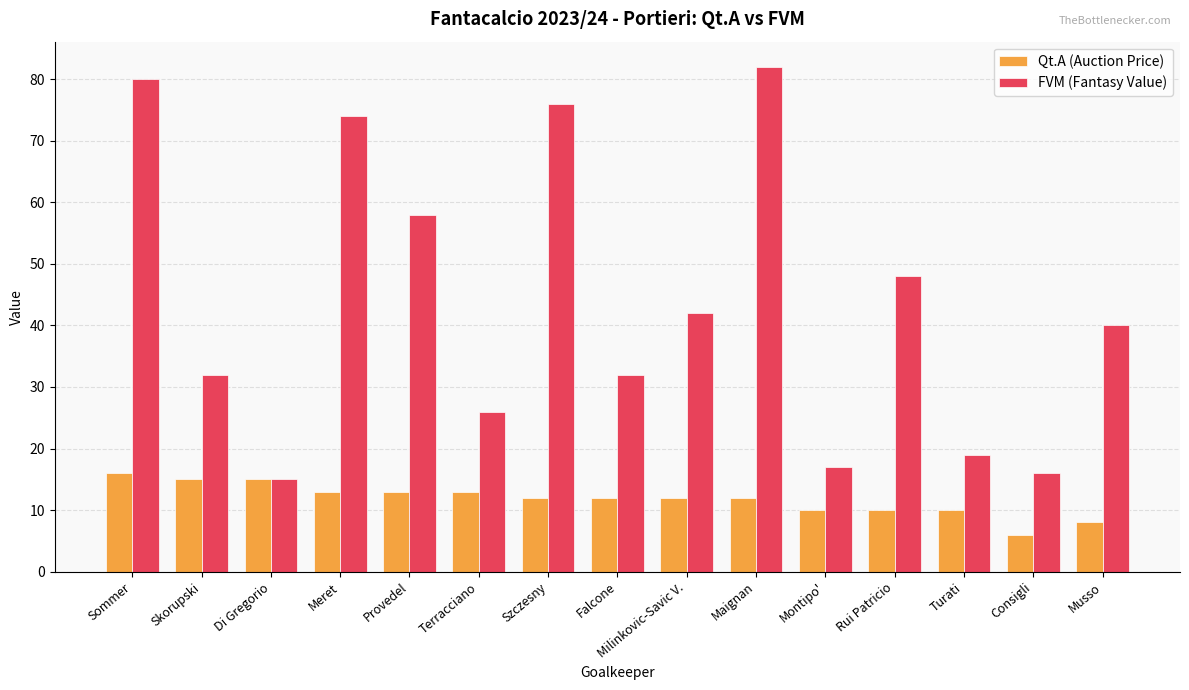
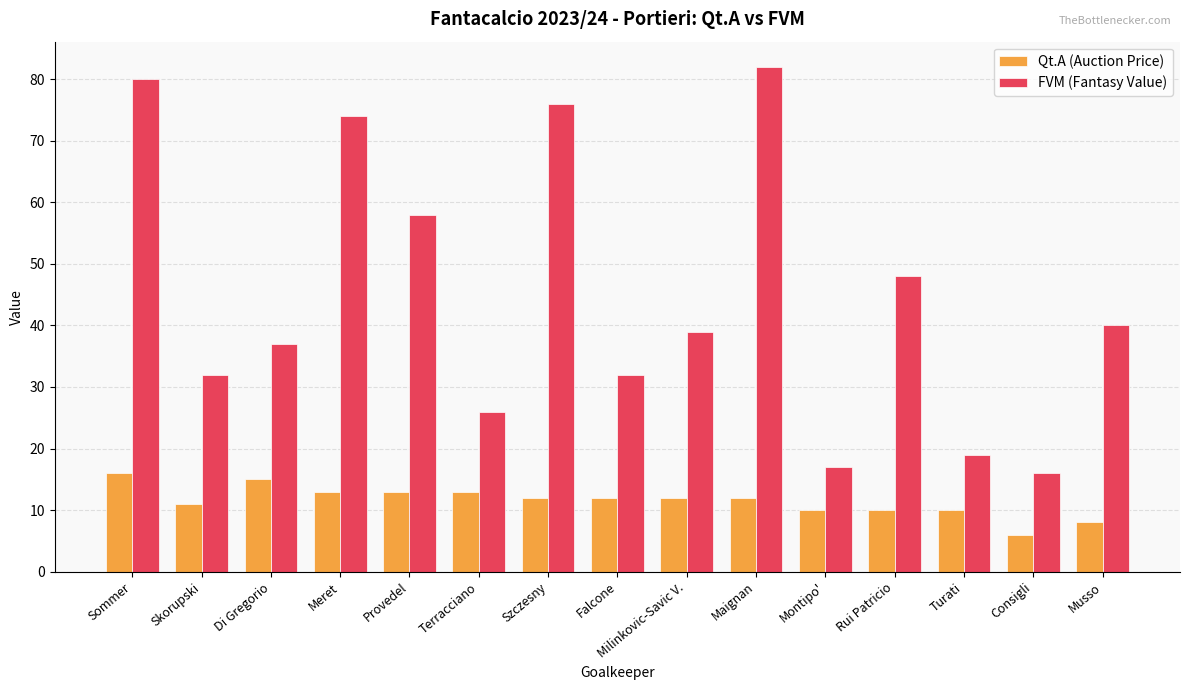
  {
    "Qt.A (Auction Price)": {
      "Sommer": 16,
-     "Skorupski": 15,
+     "Skorupski": 11,
      "Di Gregorio": 15,
      "Meret": 13,
      "Provedel": 13,
      "Terracciano": 13,
      "Szczesny": 12,
      "Falcone": 12,
      "Milinkovic-Savic V.": 12,
      "Maignan": 12,
      "Montipo'": 10,
      "Rui Patricio": 10,
      "Turati": 10,
      "Consigli": 6,
      "Musso": 8
    },
    "FVM (Fantasy Value)": {
      "Sommer": 80,
      "Skorupski": 32,
-     "Di Gregorio": 15,
+     "Di Gregorio": 37,
      "Meret": 74,
      "Provedel": 58,
      "Terracciano": 26,
      "Szczesny": 76,
      "Falcone": 32,
-     "Milinkovic-Savic V.": 42,
+     "Milinkovic-Savic V.": 39,
      "Maignan": 82,
      "Montipo'": 17,
      "Rui Patricio": 48,
      "Turati": 19,
      "Consigli": 16,
      "Musso": 40
    }
  }
